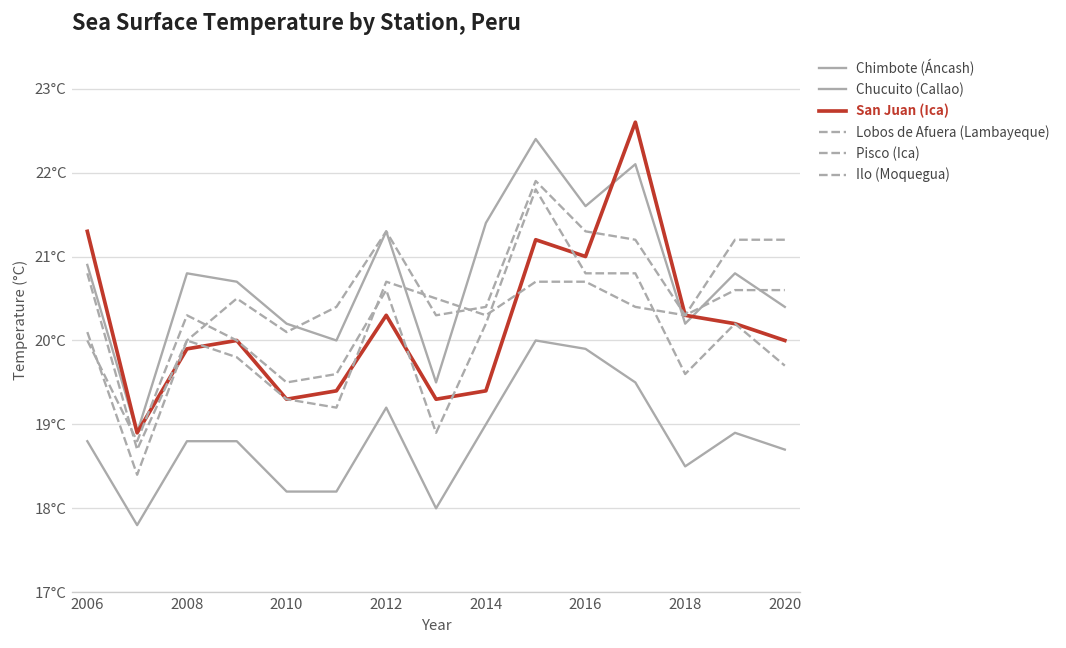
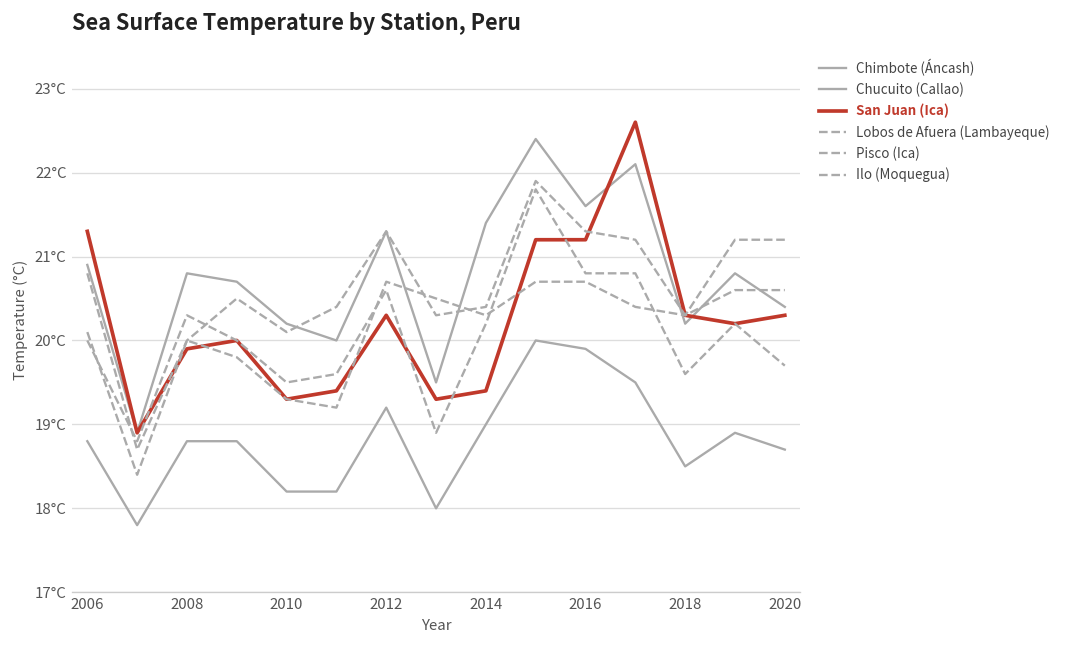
  {
    "San Juan (Ica)": {
      "2006": "21.3°C",
      "2008": "19.9°C",
      "2012": "20.3°C",
      "2014": "19.4°C",
-     "2016": "21.0°C",
-     "2020": "20.0°C"
+     "2016": "21.2°C",
+     "2020": "20.3°C"
    }
  }
